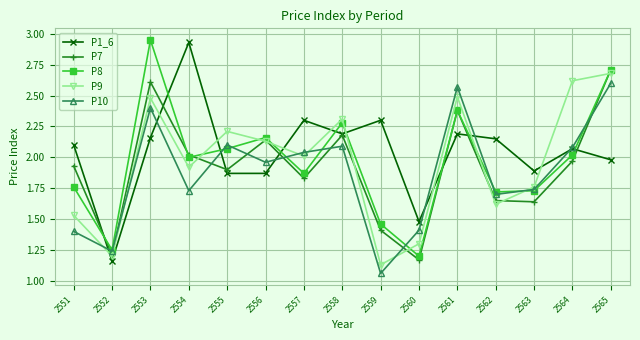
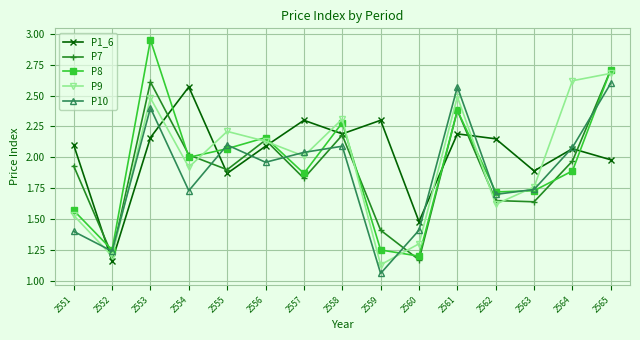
  {
    "P1_6": {
      "2551": 2.10,
      "2552": 1.16,
      "2553": 2.16,
-     "2554": 2.93,
+     "2554": 2.57,
      "2555": 1.87,
-     "2556": 1.87,
+     "2556": 2.09,
      "2557": 2.30,
      "2559": 2.30,
      "2560": 1.48,
      "2561": 2.19,
      "2562": 2.15,
      "2563": 1.89,
      "2565": 1.98
    },
    "P8": {
-     "2551": 1.76,
+     "2551": 1.57,
      "2553": 2.95,
      "2555": 2.07,
      "2557": 1.87,
      "2558": 2.28,
-     "2559": 1.46,
+     "2559": 1.25,
      "2560": 1.20,
-     "2564": 2.02
+     "2564": 1.89
    },
    "P9": {
      "2551": 1.53,
      "2553": 2.48,
      "2554": 1.92,
      "2555": 2.21,
      "2557": 2.01,
      "2558": 2.31,
      "2559": 1.13,
      "2560": 1.30,
      "2561": 2.49,
      "2562": 1.62,
      "2564": 2.62,
      "2565": 2.68
    }
  }
